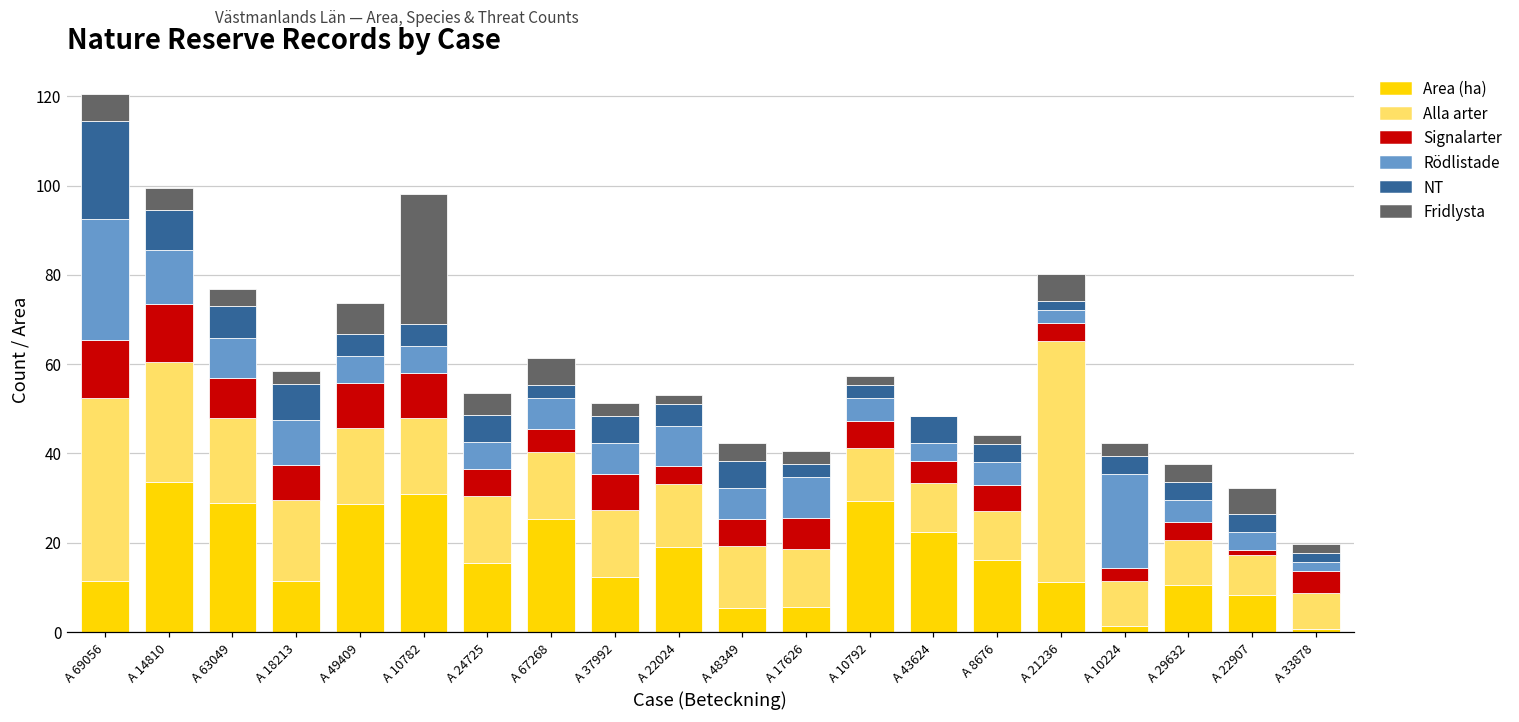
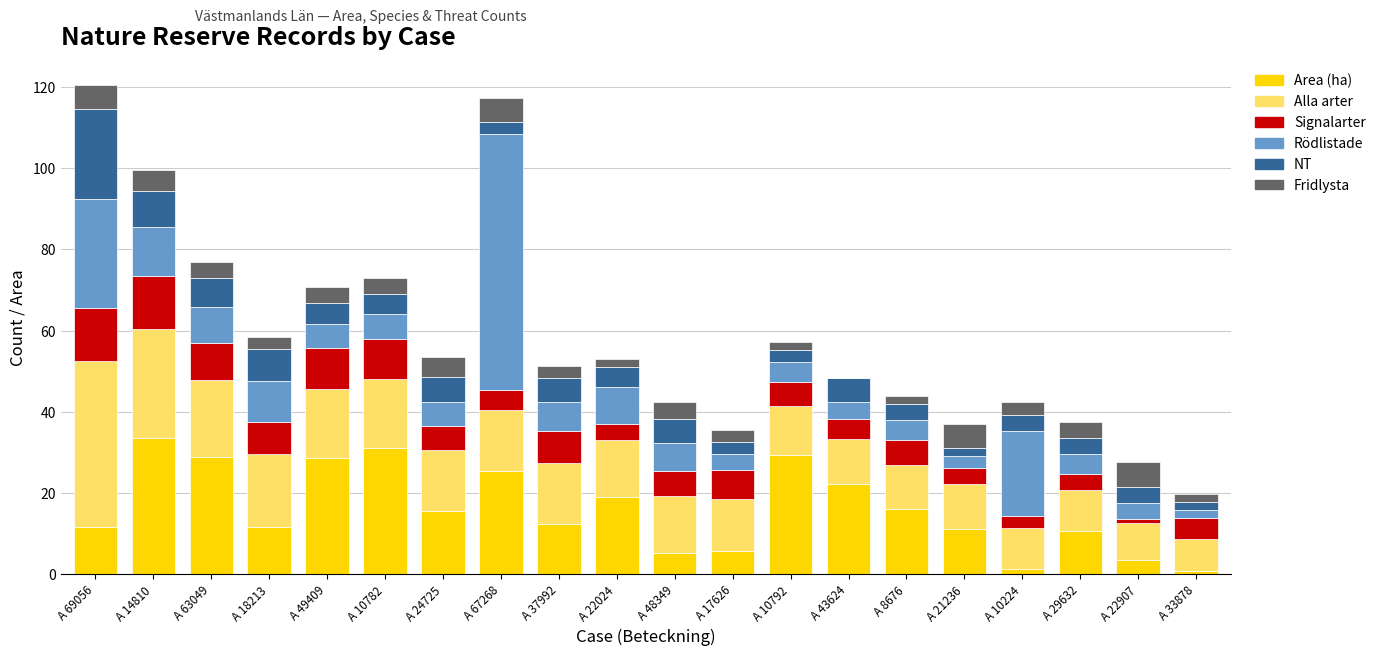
  {
    "Area (ha)": {
      "A 69056": 12,
      "A 14810": 34,
      "A 63049": 29,
      "A 18213": 12,
      "A 49409": 29,
      "A 10782": 31,
      "A 24725": 16,
      "A 67268": 25,
      "A 37992": 12,
      "A 22024": 19,
      "A 48349": 5,
      "A 17626": 6,
      "A 10792": 29,
      "A 43624": 22,
      "A 8676": 16,
      "A 21236": 11,
      "A 10224": 1,
      "A 29632": 11,
-     "A 22907": 8,
+     "A 22907": 4,
      "A 33878": 1
    },
    "Alla arter": {
      "A 69056": 41,
      "A 14810": 27,
      "A 63049": 19,
      "A 18213": 18,
      "A 49409": 17,
      "A 10782": 17,
      "A 24725": 15,
      "A 67268": 15,
      "A 37992": 15,
      "A 22024": 14,
      "A 48349": 14,
      "A 17626": 13,
      "A 10792": 12,
      "A 43624": 11,
      "A 8676": 11,
-     "A 21236": 54,
+     "A 21236": 11,
      "A 10224": 10,
      "A 29632": 10,
      "A 22907": 9,
      "A 33878": 8
    },
    "Signalarter": {
      "A 69056": 13,
      "A 14810": 13,
      "A 63049": 9,
      "A 18213": 8,
      "A 49409": 10,
      "A 10782": 10,
      "A 24725": 6,
      "A 67268": 5,
      "A 37992": 8,
      "A 22024": 4,
      "A 48349": 6,
      "A 17626": 7,
      "A 10792": 6,
      "A 43624": 5,
      "A 8676": 6,
      "A 21236": 4,
      "A 10224": 3,
      "A 29632": 4,
      "A 22907": 1,
      "A 33878": 5
    },
    "Rödlistade": {
      "A 69056": 27,
      "A 14810": 12,
      "A 63049": 9,
      "A 18213": 10,
      "A 49409": 6,
      "A 10782": 6,
      "A 24725": 6,
-     "A 67268": 7,
+     "A 67268": 63,
      "A 37992": 7,
      "A 22024": 9,
      "A 48349": 7,
-     "A 17626": 9,
+     "A 17626": 4,
      "A 10792": 5,
      "A 43624": 4,
      "A 8676": 5,
      "A 21236": 3,
      "A 10224": 21,
      "A 29632": 5,
      "A 22907": 4,
      "A 33878": 2
    },
    "NT": {
      "A 69056": 22,
      "A 14810": 9,
      "A 63049": 7,
      "A 18213": 8,
      "A 49409": 5,
      "A 10782": 5,
      "A 24725": 6,
      "A 67268": 3,
      "A 37992": 6,
      "A 22024": 5,
      "A 48349": 6,
      "A 17626": 3,
      "A 10792": 3,
      "A 43624": 6,
      "A 8676": 4,
      "A 21236": 2,
      "A 10224": 4,
      "A 29632": 4,
      "A 22907": 4,
      "A 33878": 2
    },
    "Fridlysta": {
      "A 69056": 6,
      "A 14810": 5,
      "A 63049": 4,
      "A 18213": 3,
-     "A 49409": 7,
-     "A 10782": 29,
+     "A 49409": 4,
+     "A 10782": 4,
      "A 24725": 5,
      "A 67268": 6,
      "A 37992": 3,
      "A 22024": 2,
      "A 48349": 4,
      "A 17626": 3,
      "A 10792": 2,
      "A 43624": 0,
      "A 8676": 2,
      "A 21236": 6,
      "A 10224": 3,
      "A 29632": 4,
      "A 22907": 6,
      "A 33878": 2
    }
  }
